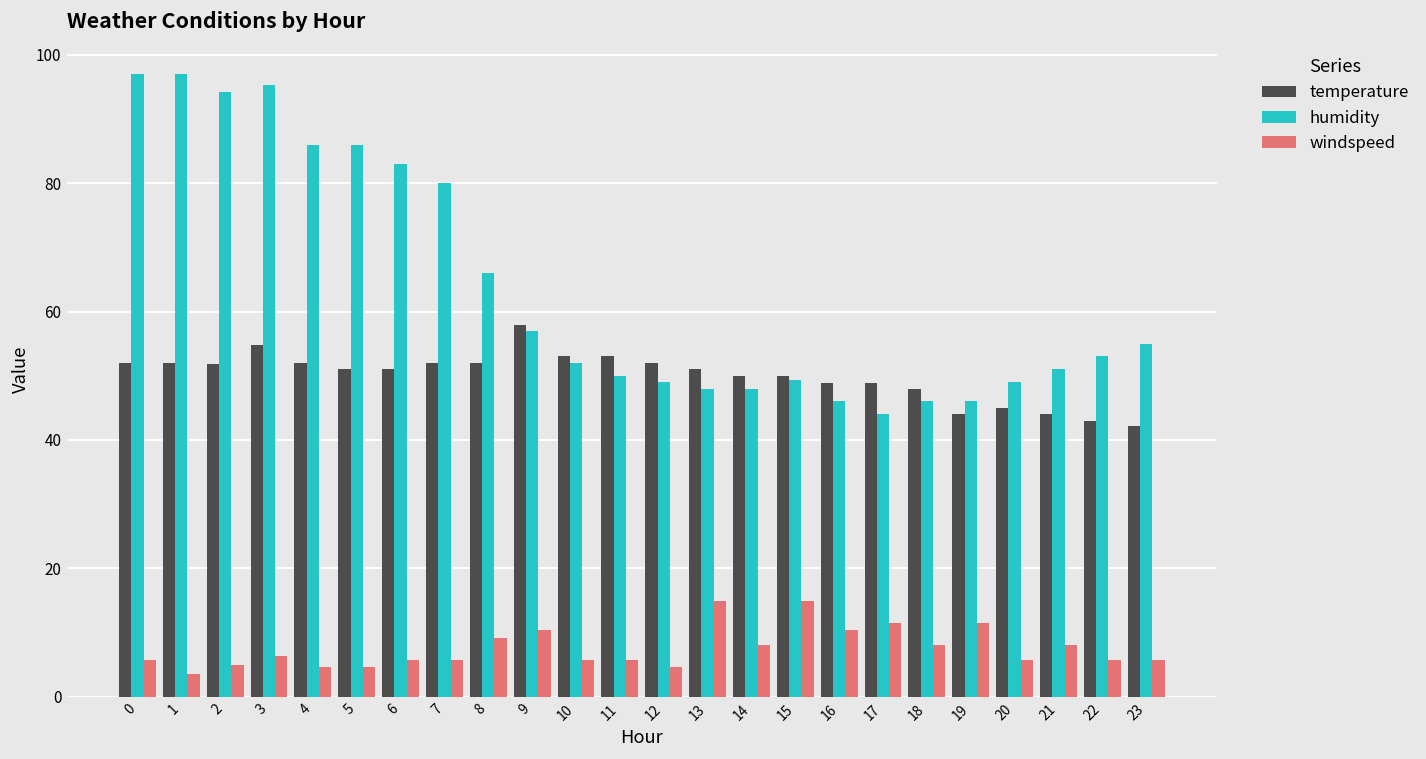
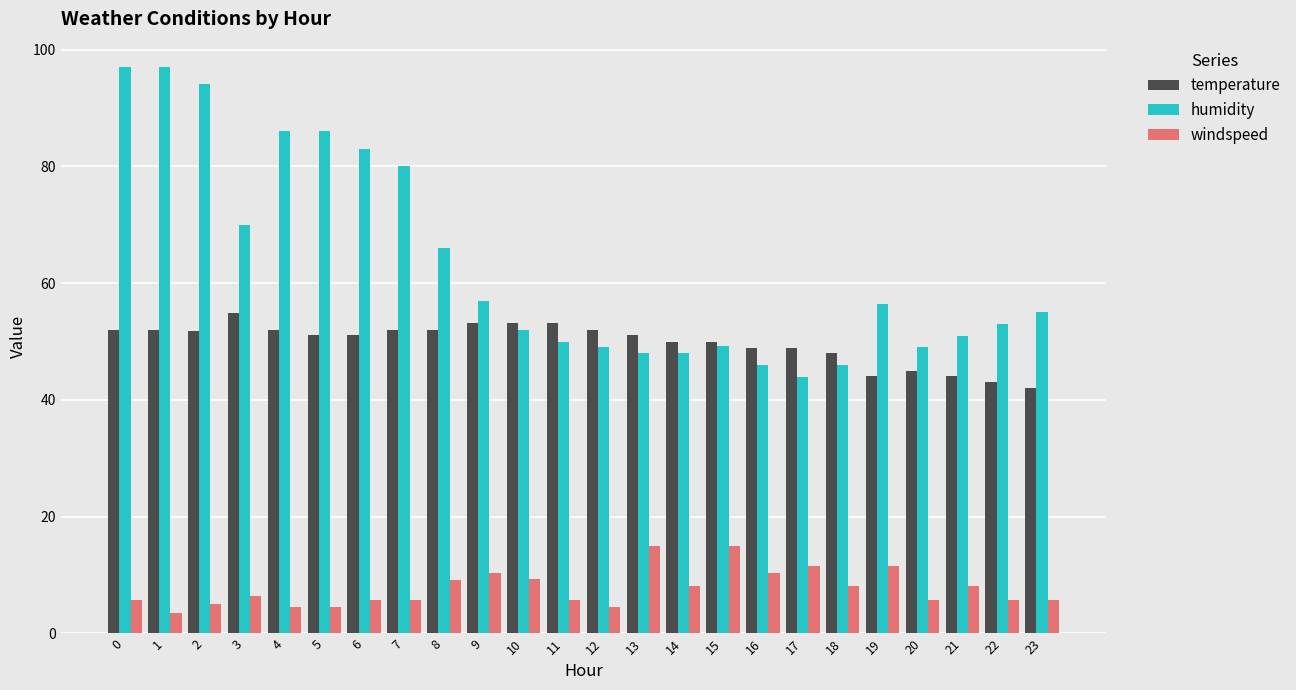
  {
    "temperature": {
      "0": 52,
      "1": 52,
      "2": 52,
      "3": 55,
      "4": 52,
      "5": 51,
      "6": 51,
      "7": 52,
      "8": 52,
-     "9": 58,
+     "9": 53,
      "10": 53,
      "11": 53,
      "12": 52,
      "13": 51,
      "14": 50,
      "15": 50,
      "16": 49,
      "17": 49,
      "18": 48,
      "19": 44,
      "20": 45,
      "21": 44,
      "22": 43,
      "23": 42
    },
    "humidity": {
      "0": 97,
      "1": 97,
      "2": 94,
-     "3": 95,
+     "3": 70,
      "4": 86,
      "5": 86,
      "6": 83,
      "7": 80,
      "8": 66,
      "9": 57,
      "10": 52,
      "11": 50,
      "12": 49,
      "13": 48,
      "14": 48,
      "15": 49,
      "16": 46,
      "17": 44,
      "18": 46,
-     "19": 46,
+     "19": 57,
      "20": 49,
      "21": 51,
      "22": 53,
      "23": 55
    },
    "windspeed": {
      "0": 6,
      "1": 4,
      "2": 5,
      "3": 6,
      "4": 5,
      "5": 5,
      "6": 6,
      "7": 6,
      "8": 9,
      "9": 10,
-     "10": 6,
+     "10": 9,
      "11": 6,
      "12": 5,
      "13": 15,
      "14": 8,
      "15": 15,
      "16": 10,
      "17": 12,
      "18": 8,
      "19": 12,
      "20": 6,
      "21": 8,
      "22": 6,
      "23": 6
    }
  }
